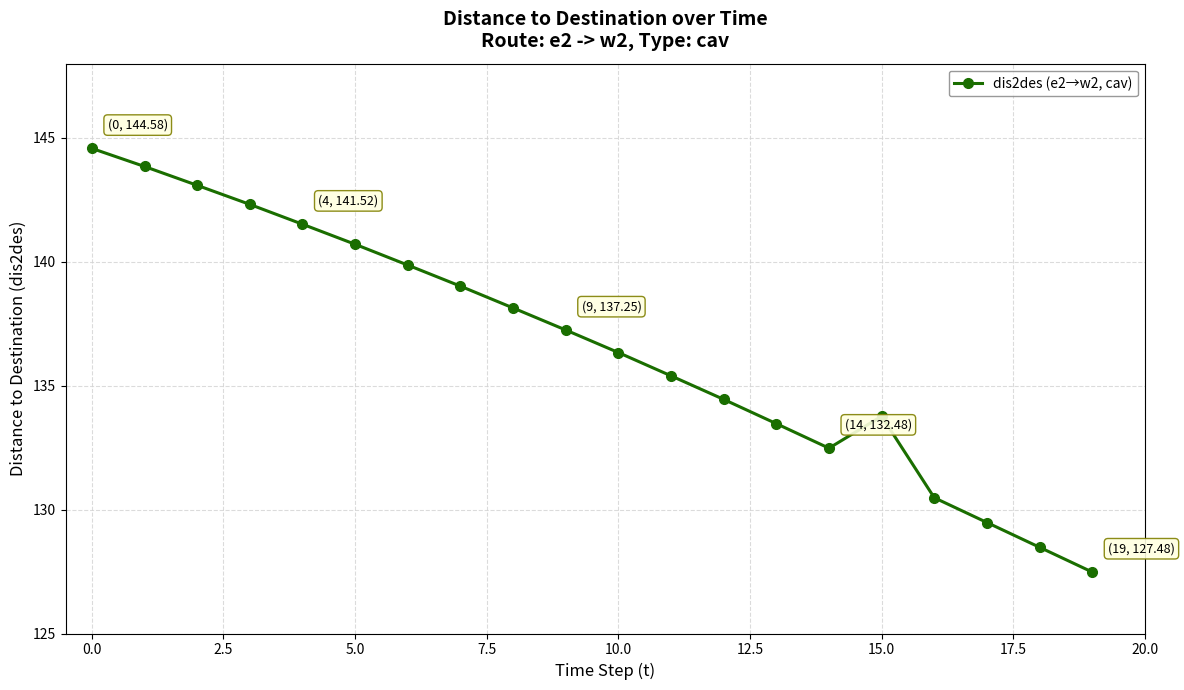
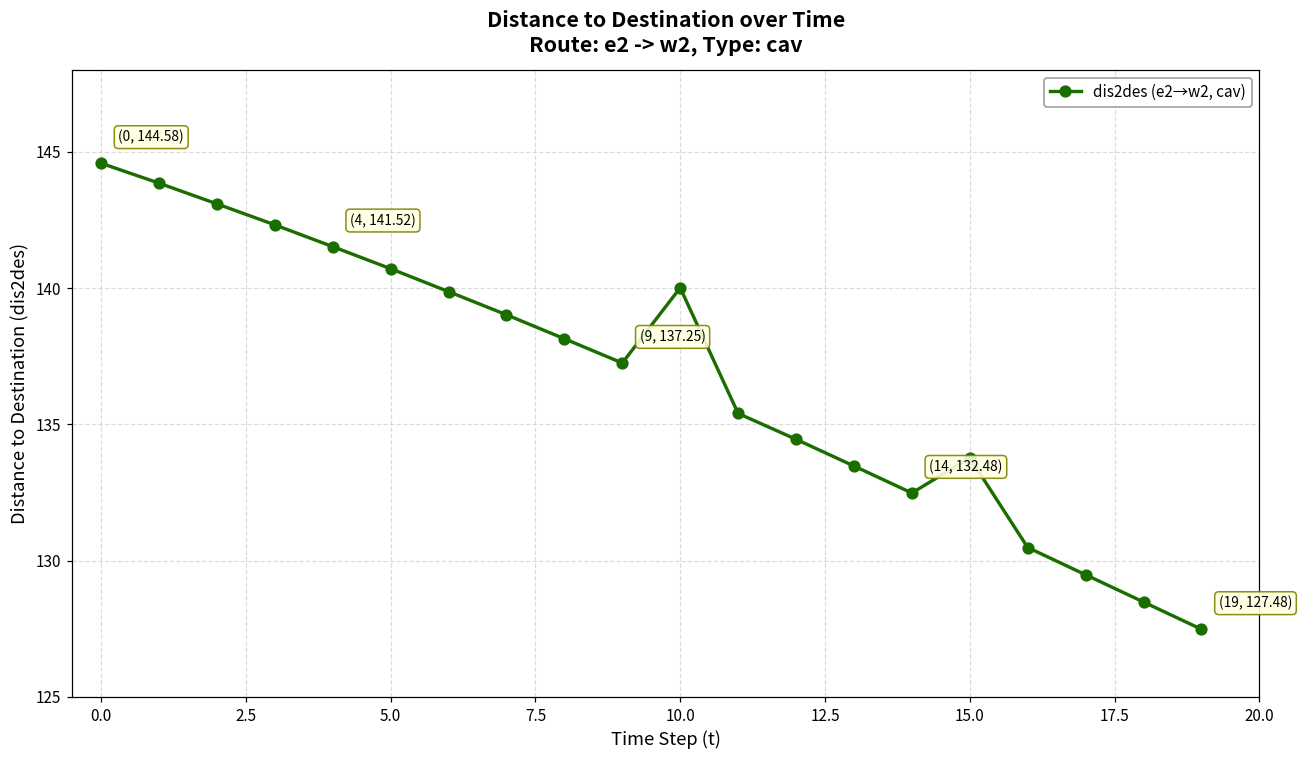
  {
    "5.0": 140.7,
-   "10.0": 136.3
+   "10.0": 140.0
  }
